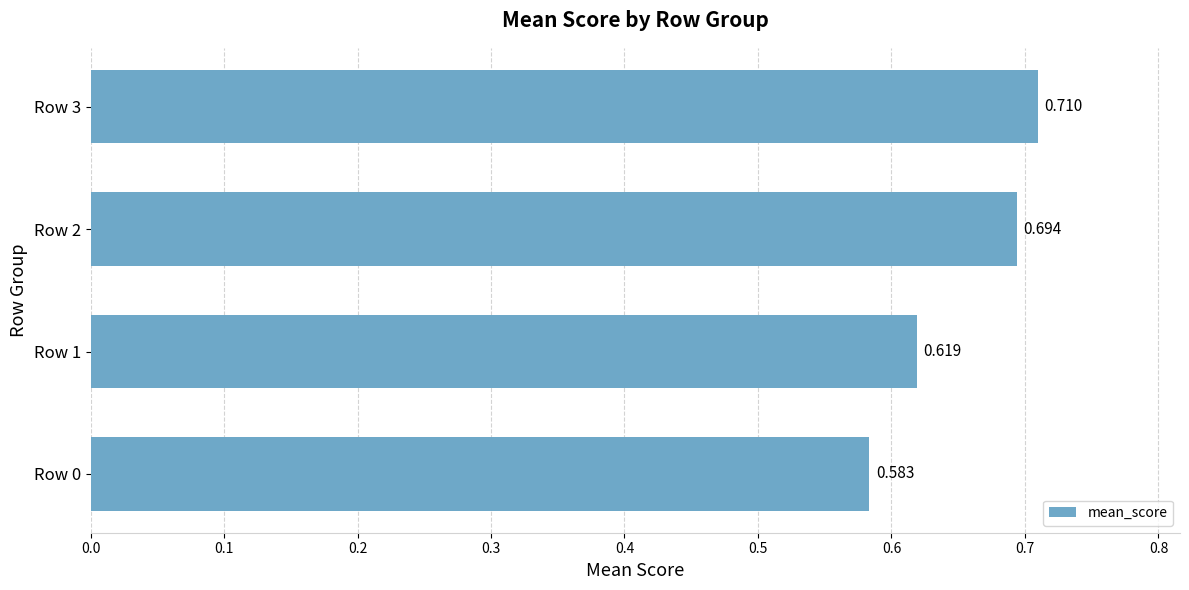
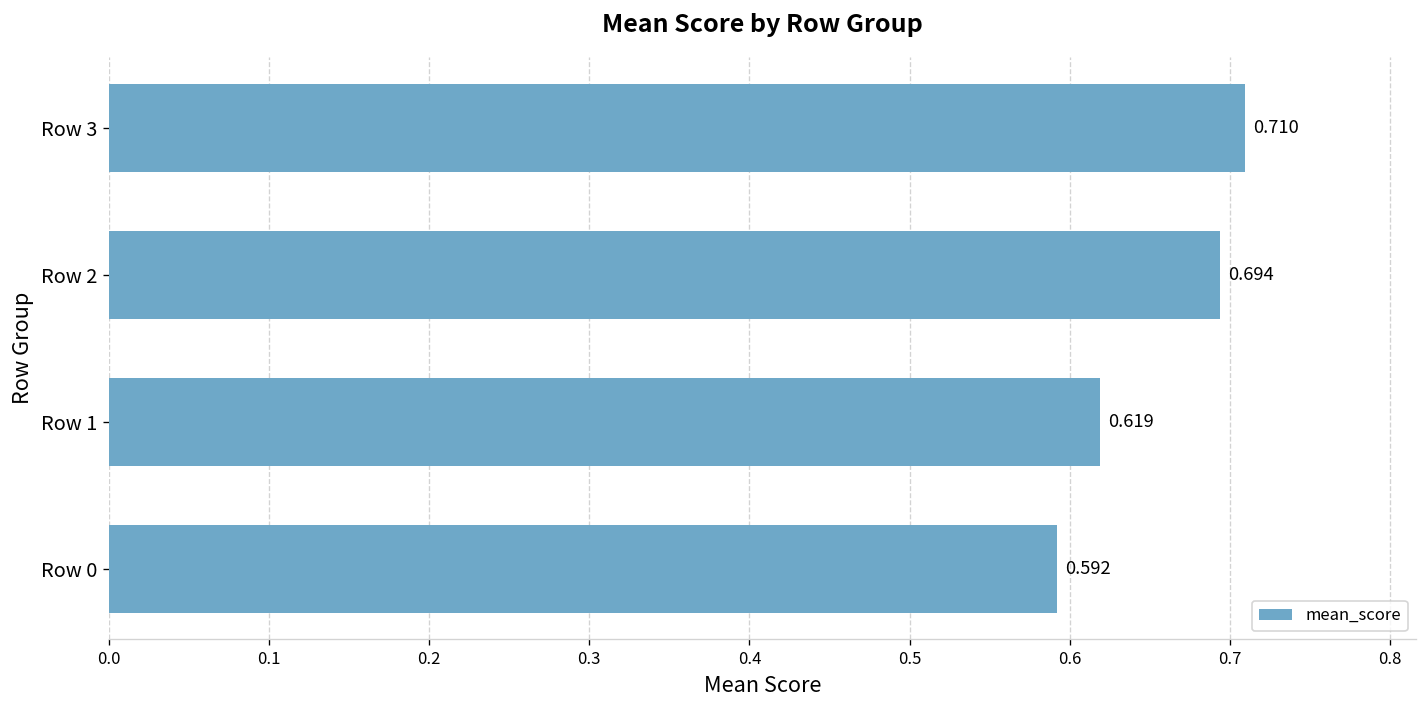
  {
    "Row 3": 0.710,
    "Row 2": 0.694,
    "Row 1": 0.619,
-   "Row 0": 0.583
+   "Row 0": 0.592
  }
